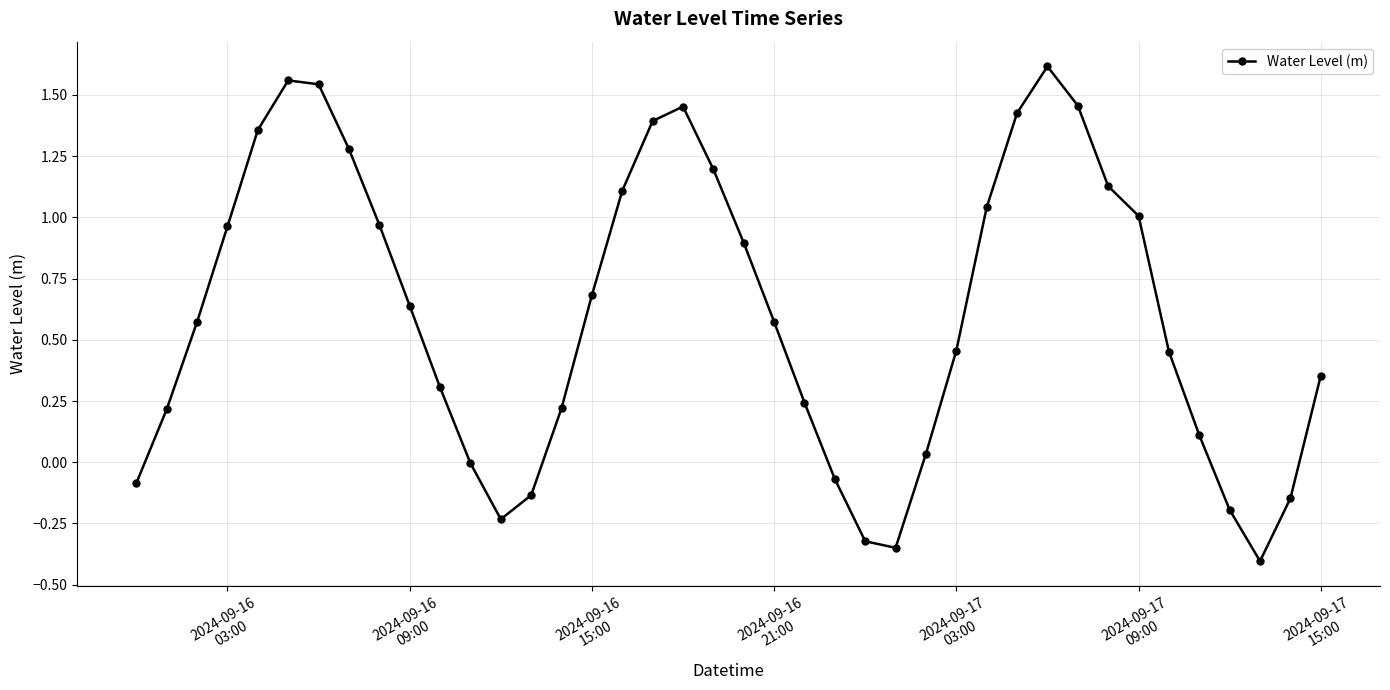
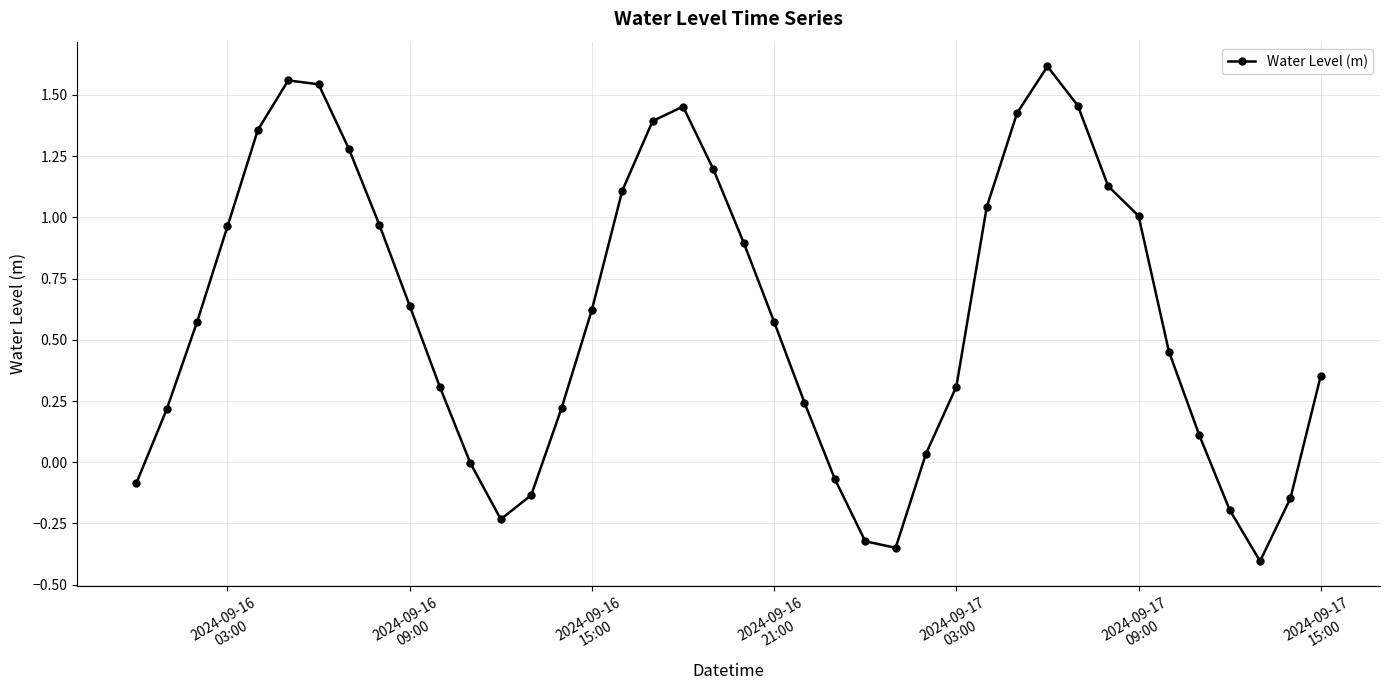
  {
    "2024-09-16 03:00": 0.96,
    "2024-09-16 09:00": 0.64,
-   "2024-09-16 15:00": 0.68,
+   "2024-09-16 15:00": 0.62,
    "2024-09-16 21:00": 0.57,
-   "2024-09-17 03:00": 0.46,
+   "2024-09-17 03:00": 0.31,
    "2024-09-17 09:00": 1.01,
    "2024-09-17 15:00": 0.35
  }
